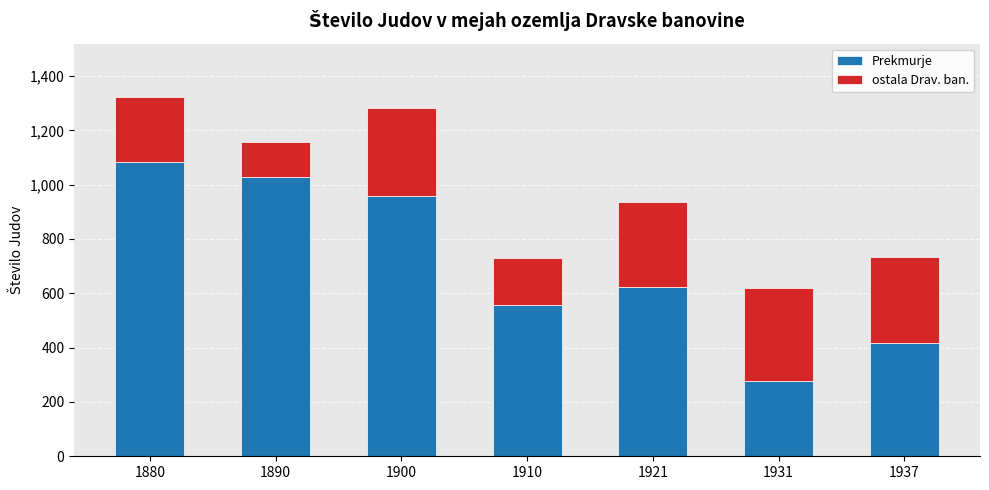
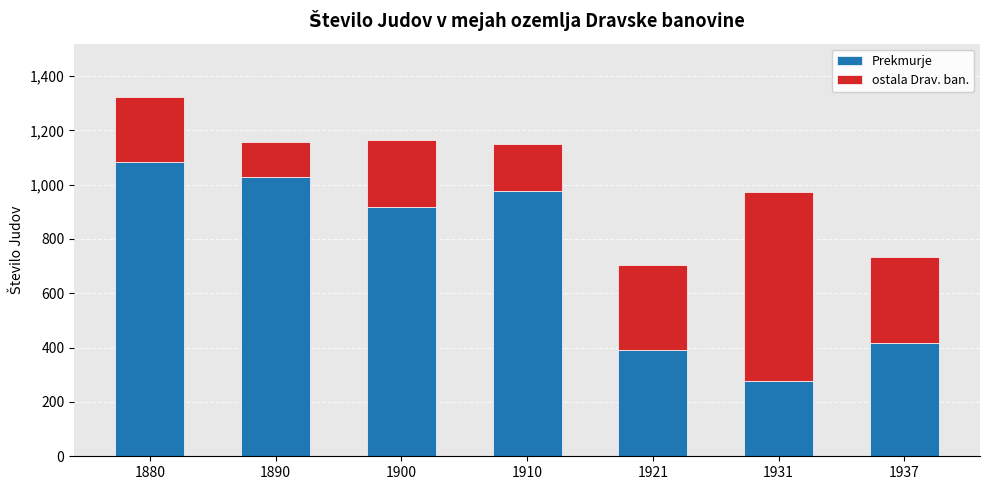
  {
    "Prekmurje": {
      "1880": "1,080",
      "1890": "1,030",
-     "1900": "960",
-     "1910": "560",
-     "1921": "620",
+     "1900": "920",
+     "1910": "980",
+     "1921": "390",
      "1931": "280",
      "1937": "420"
    },
    "ostala Drav. ban.": {
      "1880": "240",
      "1890": "130",
-     "1900": "320",
+     "1900": "250",
      "1910": "170",
      "1921": "310",
-     "1931": "340",
+     "1931": "700",
      "1937": "320"
    }
  }
